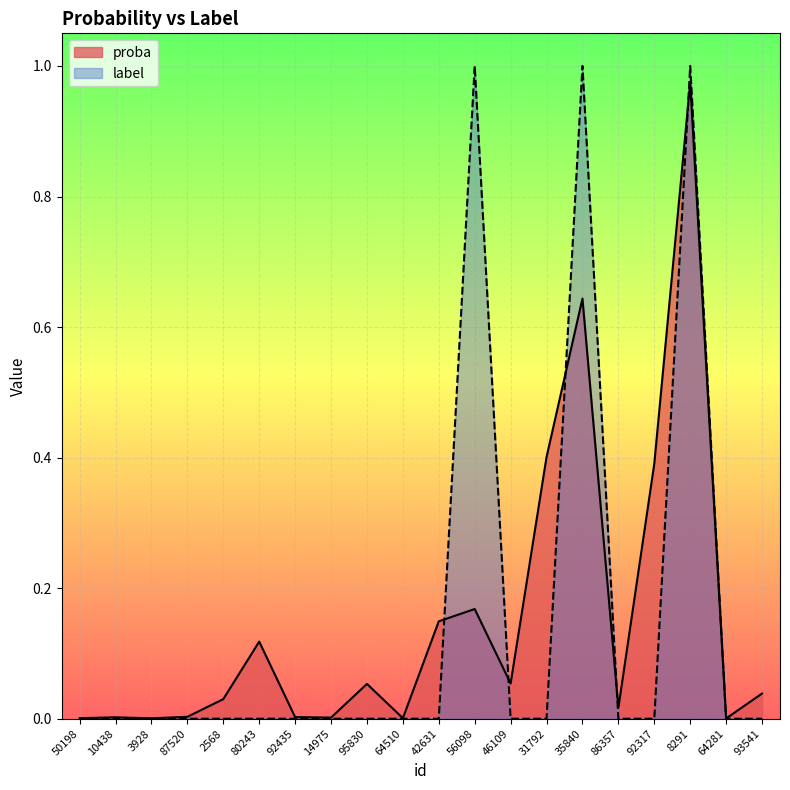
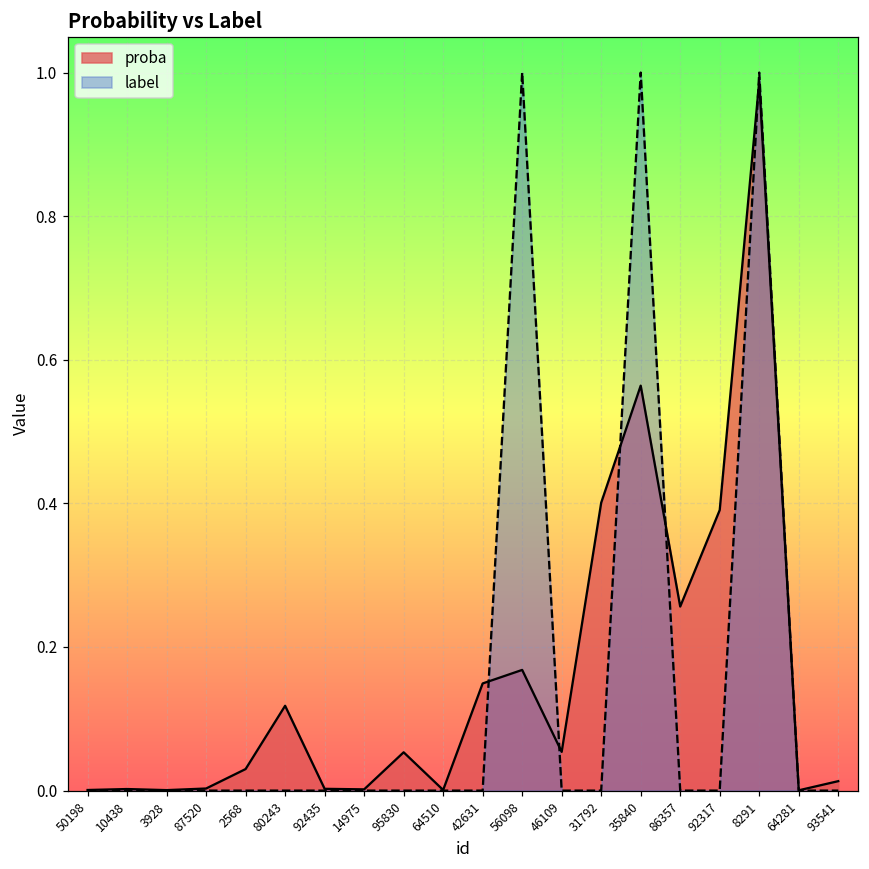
  {
    "proba": {
      "2568": 0.03,
      "80243": 0.12,
      "95830": 0.05,
      "42631": 0.15,
      "56098": 0.17,
      "46109": 0.05,
      "31792": 0.40,
-     "35840": 0.64,
-     "86357": 0.02,
+     "35840": 0.56,
+     "86357": 0.26,
      "92317": 0.39,
-     "8291": 0.97,
-     "93541": 0.04
+     "8291": 0.99,
+     "93541": 0.01
    },
    "label": {
      "2568": 0.00,
      "80243": 0.00,
      "95830": 0.00,
      "42631": 0.00,
      "56098": 1.00,
      "46109": 0.00,
      "31792": 0.00,
      "35840": 1.00,
      "86357": 0.00,
      "92317": 0.00,
      "8291": 1.00,
      "93541": 0.00
    }
  }
